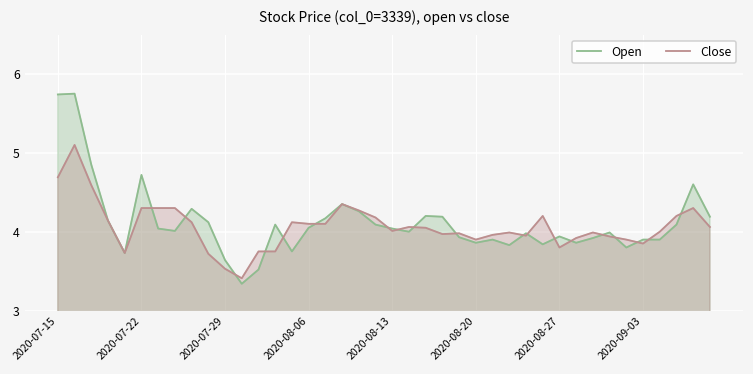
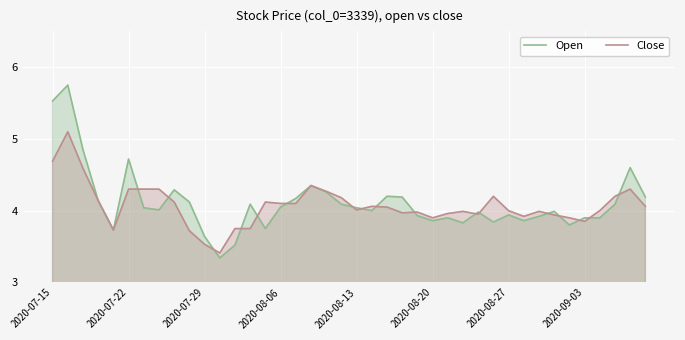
  {
    "Open": {
-     "2020-07-15": 5.7,
+     "2020-07-15": 5.5,
      "2020-07-22": 4.7,
      "2020-07-29": 3.6,
      "2020-08-06": 4.1,
      "2020-08-20": 3.9,
      "2020-08-27": 3.9,
      "2020-09-03": 3.9
    },
    "Close": {
      "2020-07-15": 4.7,
      "2020-07-22": 4.3,
      "2020-07-29": 3.5,
      "2020-08-06": 4.1,
      "2020-08-20": 3.9,
-     "2020-08-27": 3.8,
+     "2020-08-27": 4.0,
      "2020-09-03": 3.9
    }
  }
